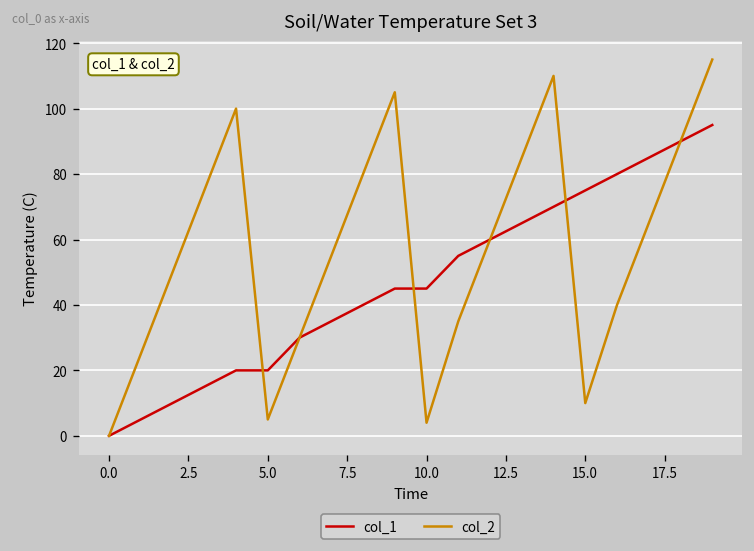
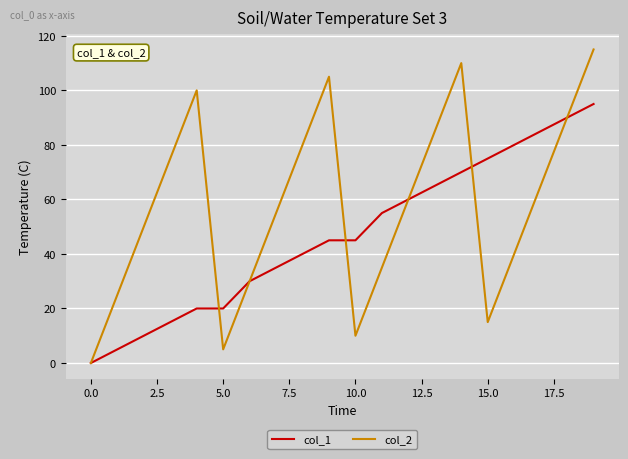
  {
    "col_1": {
      "5.0": 20,
      "10.0": 45,
      "15.0": 75
    },
    "col_2": {
      "5.0": 5,
-     "10.0": 4,
-     "15.0": 10
+     "10.0": 10,
+     "15.0": 15
    }
  }
